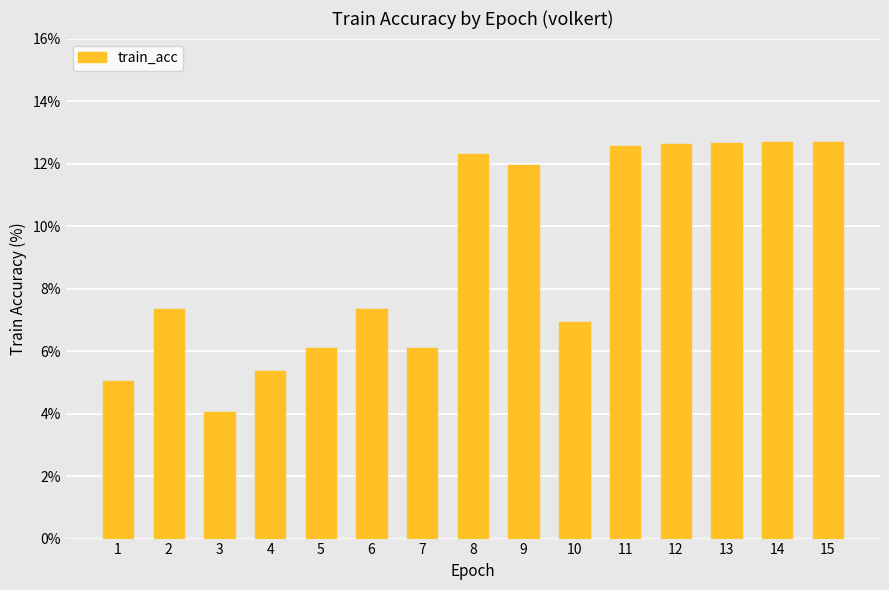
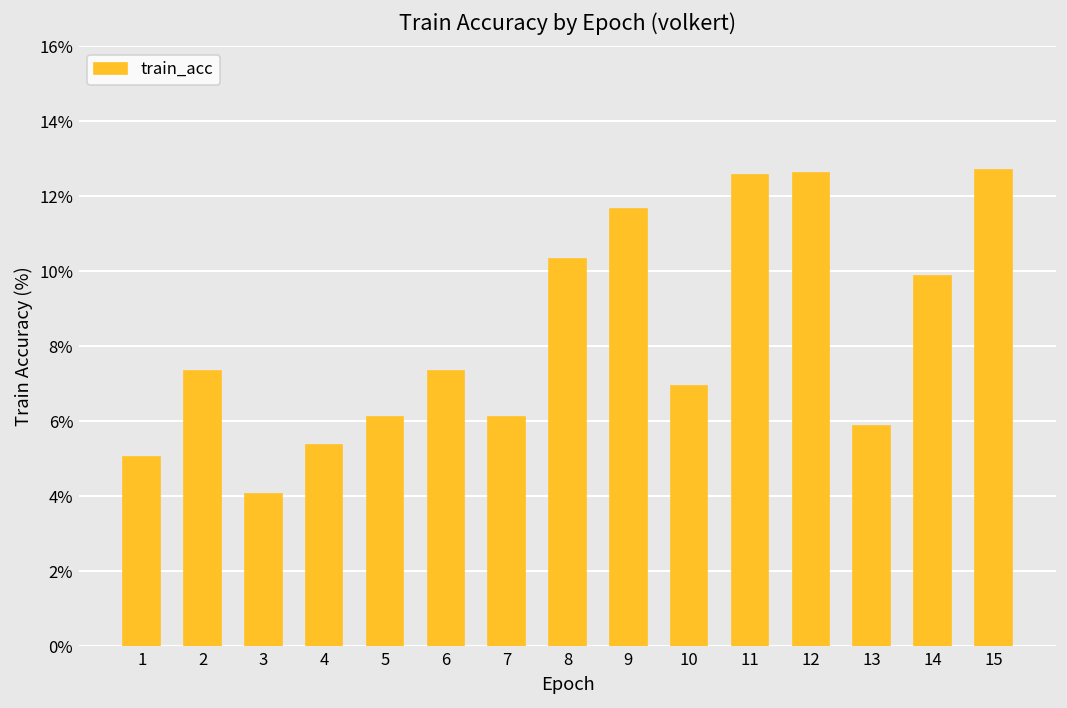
  {
    "1": "5.0%",
    "2": "7.4%",
    "3": "4.1%",
    "4": "5.4%",
    "5": "6.1%",
    "6": "7.3%",
    "7": "6.1%",
-   "8": "12.3%",
-   "9": "12.0%",
+   "8": "10.3%",
+   "9": "11.7%",
    "10": "6.9%",
    "11": "12.6%",
    "12": "12.6%",
-   "13": "12.6%",
-   "14": "12.7%",
+   "13": "5.9%",
+   "14": "9.9%",
    "15": "12.7%"
  }
